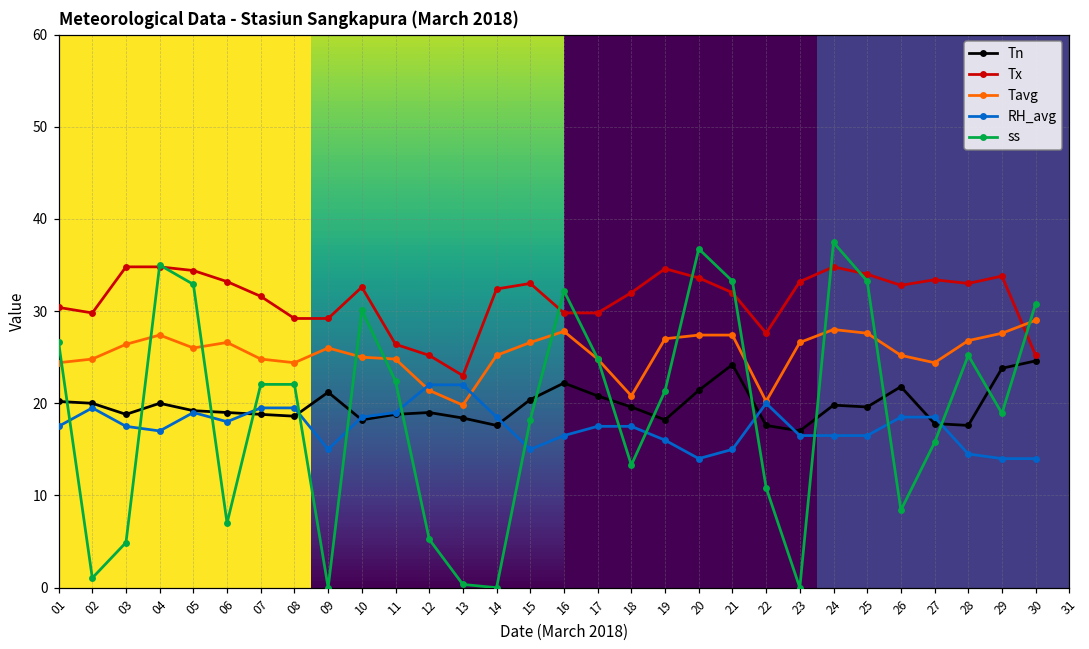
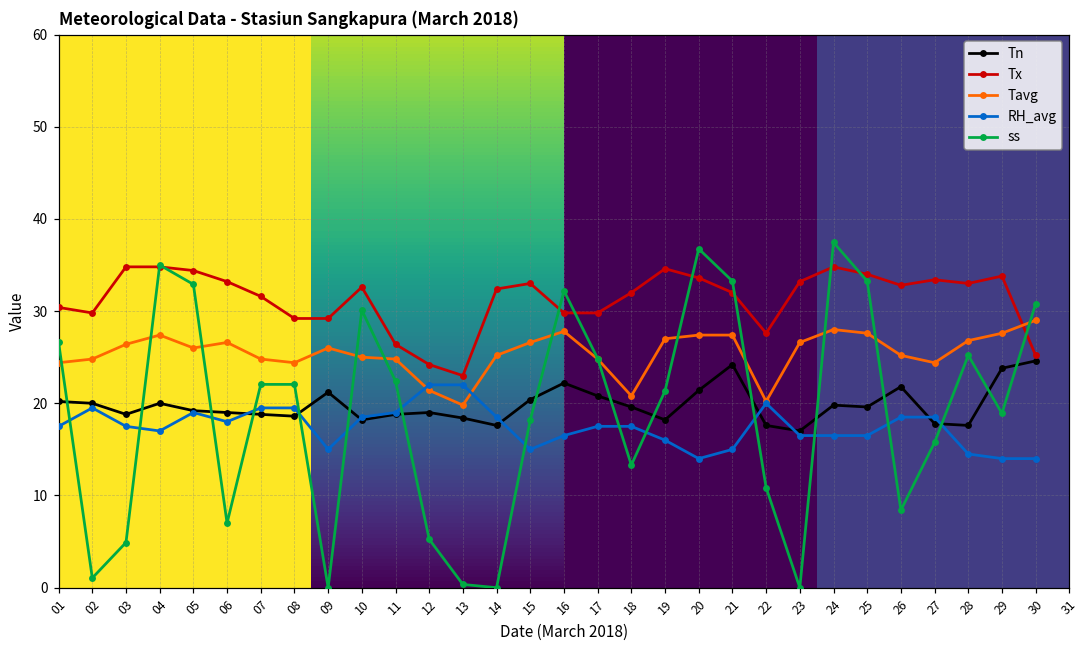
  {
    "Tn": {
      "01": 20,
      "02": 20,
      "03": 19,
      "04": 20,
      "06": 19,
      "07": 19,
      "08": 19,
      "09": 21,
      "12": 19,
      "13": 18,
      "14": 18,
      "15": 20,
      "16": 22,
      "17": 21,
      "18": 20,
      "19": 18,
      "20": 21,
      "21": 24,
      "22": 18,
      "23": 17,
      "24": 20,
      "25": 20,
      "26": 22,
      "27": 18,
      "28": 18,
      "29": 24,
      "30": 25
    },
    "Tx": {
      "01": 30,
      "02": 30,
      "03": 35,
      "05": 34,
      "06": 33,
      "07": 32,
      "08": 29,
      "09": 29,
      "10": 33,
      "11": 26,
-     "12": 25,
+     "12": 24,
      "13": 23,
      "14": 32,
      "15": 33,
      "16": 30,
      "17": 30,
      "18": 32,
      "19": 35,
      "20": 34,
      "21": 32,
      "22": 28,
      "23": 33,
      "24": 35,
      "25": 34,
      "26": 33,
      "27": 33,
      "28": 33,
      "29": 34,
      "30": 25
    },
    "Tavg": {
      "01": 24,
      "02": 25,
      "03": 26,
      "04": 27,
      "05": 26,
      "06": 27,
      "07": 25,
      "08": 24,
      "09": 26,
      "10": 25,
      "11": 25,
      "12": 21,
      "13": 20,
      "14": 25,
      "15": 27,
      "16": 28,
      "18": 21,
      "19": 27,
      "20": 27,
      "21": 27,
      "23": 27,
      "24": 28,
      "25": 28,
      "26": 25,
      "27": 24,
      "28": 27,
      "29": 28,
      "30": 29
    },
    "RH_avg": {
      "01": 18,
      "02": 20,
      "03": 18,
      "04": 17,
      "06": 18,
      "07": 20,
      "08": 20,
      "09": 15,
      "12": 22,
      "13": 22,
      "14": 19,
      "15": 15,
      "16": 17,
      "17": 18,
      "18": 18,
      "19": 16,
      "20": 14,
      "21": 15,
      "23": 17,
      "24": 17,
      "25": 17,
      "26": 19,
      "27": 19,
      "28": 15,
      "29": 14,
      "30": 14
    },
    "ss": {
      "01": 27,
      "02": 1,
      "03": 5,
      "05": 33,
      "06": 7,
      "07": 22,
      "08": 22,
      "09": 0,
      "10": 30,
      "11": 22,
      "12": 5,
      "13": 0,
      "14": 0,
      "15": 18,
      "16": 32,
      "18": 13,
      "19": 21,
      "20": 37,
      "21": 33,
      "22": 11,
      "23": 0,
      "24": 37,
      "25": 33,
      "26": 8,
      "27": 16,
      "28": 25,
      "29": 19,
      "30": 31
    }
  }
